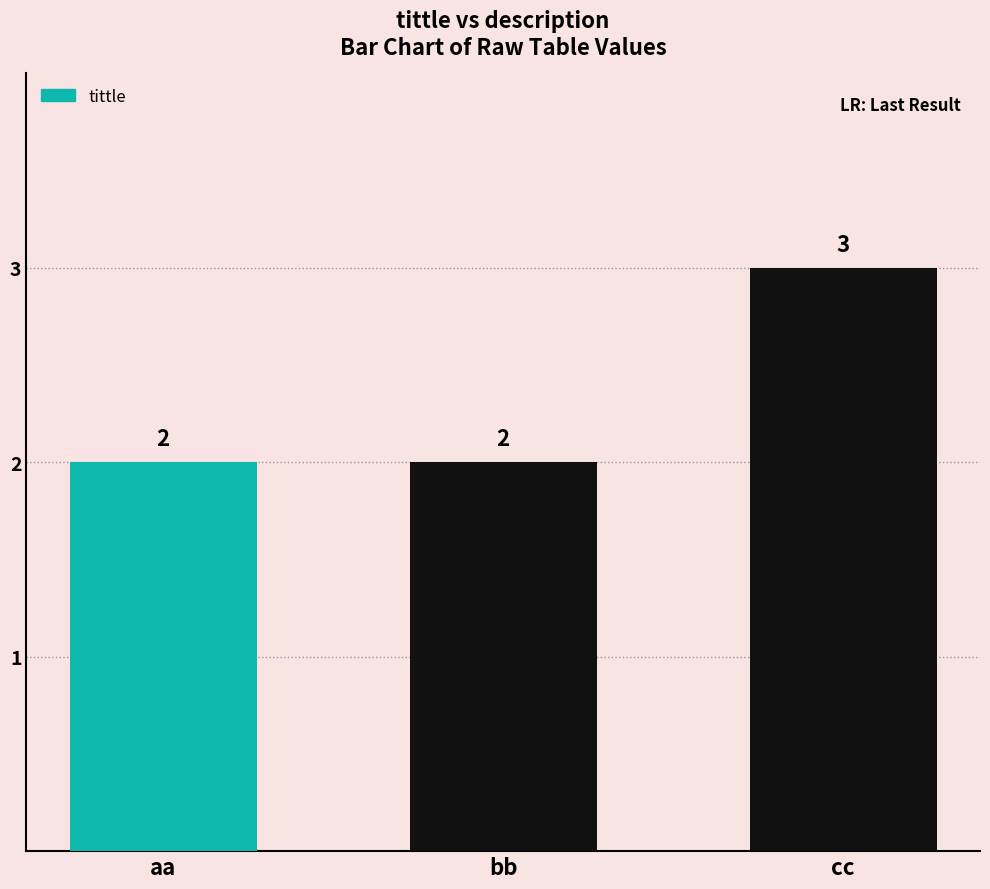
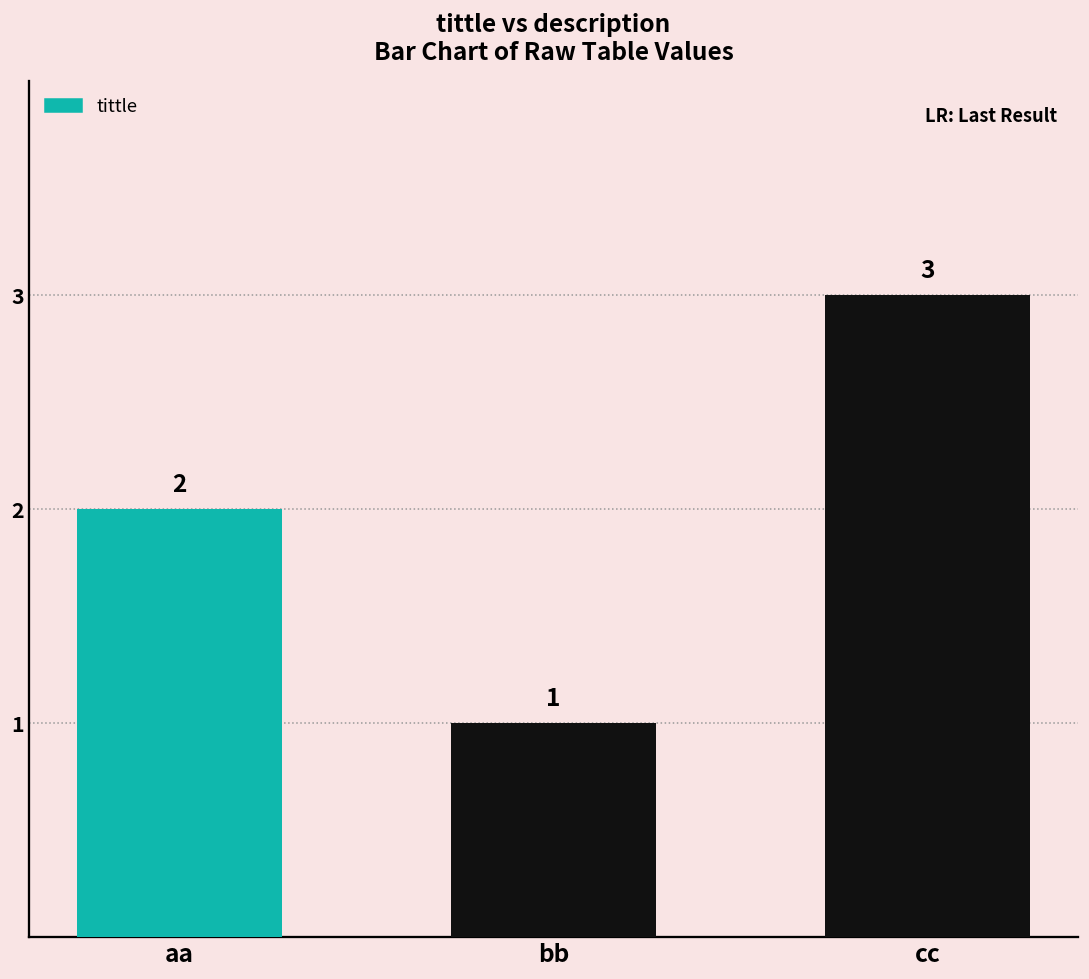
  {
    "aa": 2,
-   "bb": 2,
+   "bb": 1,
    "cc": 3
  }
